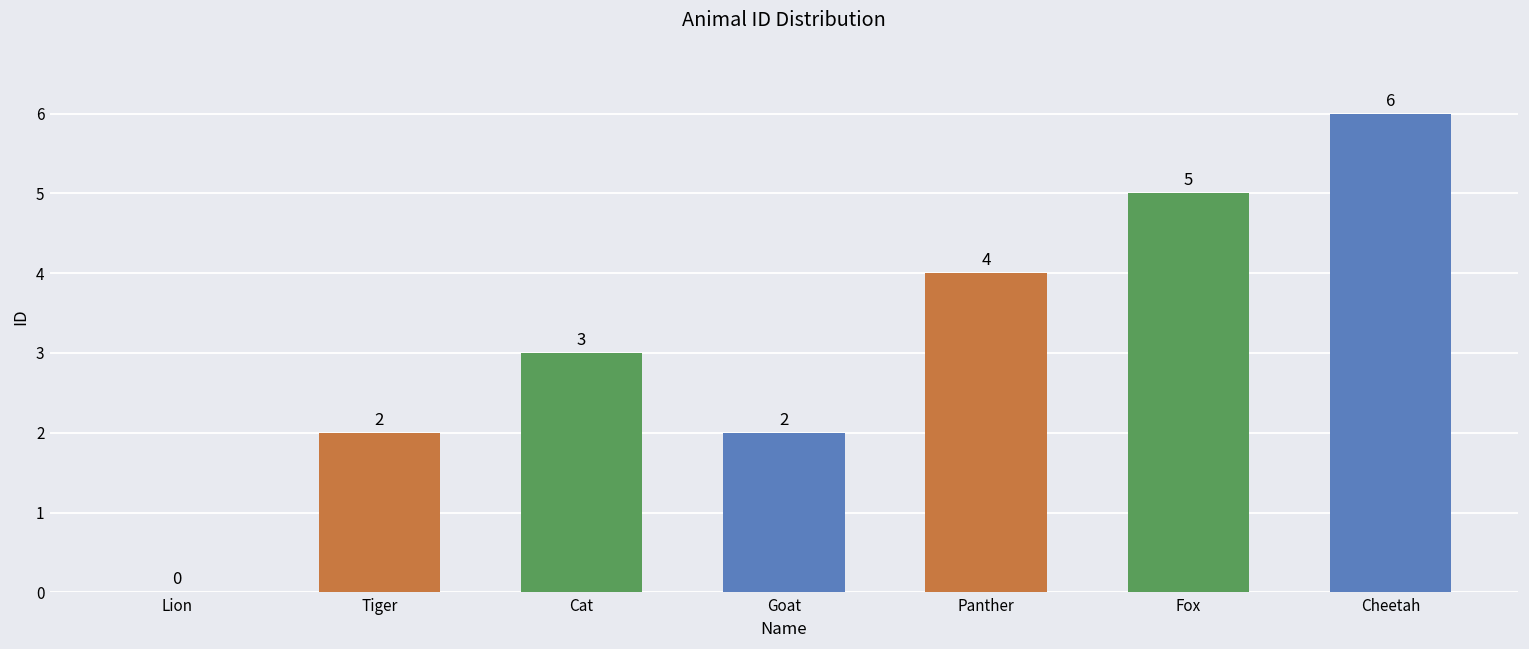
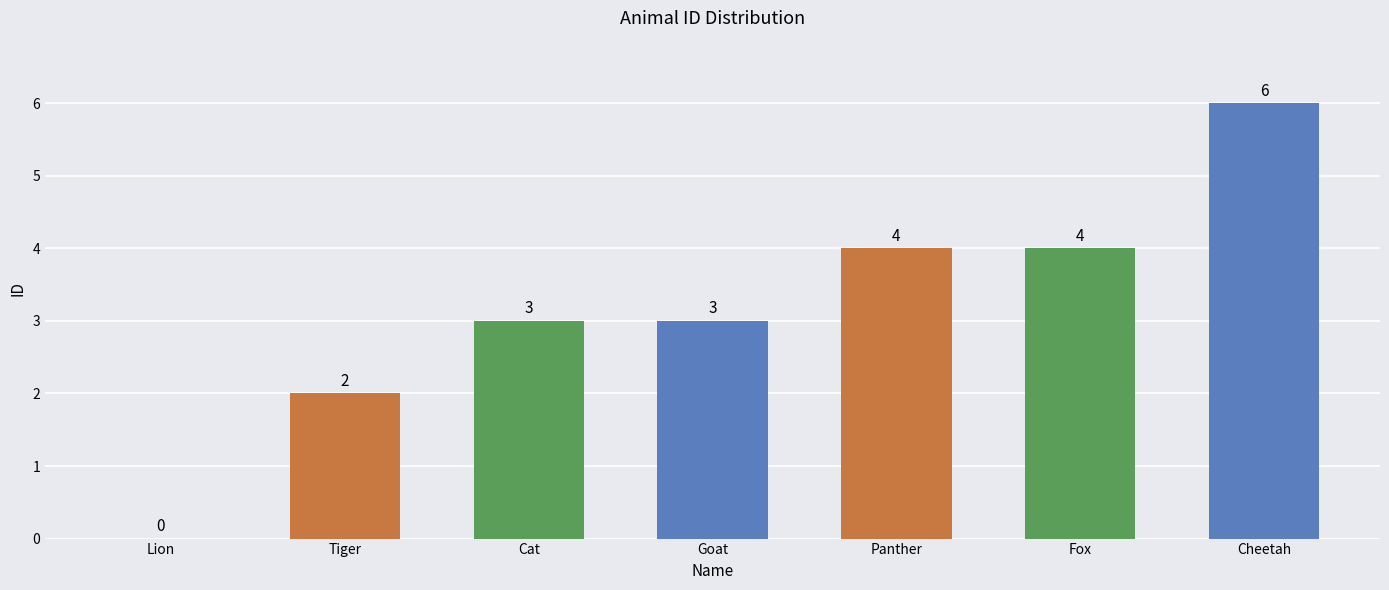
  {
    "Lion": 0,
    "Tiger": 2,
    "Cat": 3,
-   "Goat": 2,
+   "Goat": 3,
    "Panther": 4,
-   "Fox": 5,
+   "Fox": 4,
    "Cheetah": 6
  }
